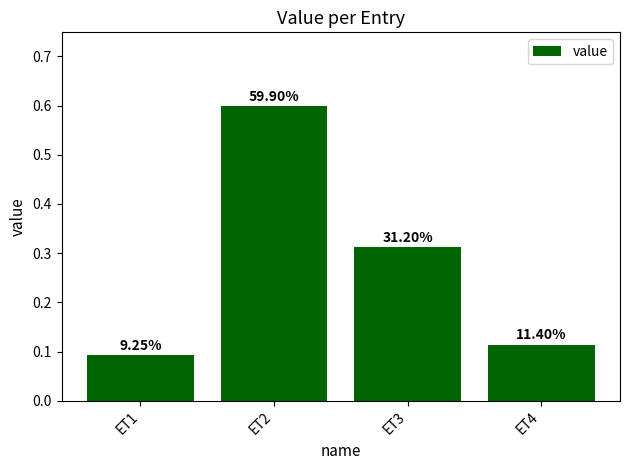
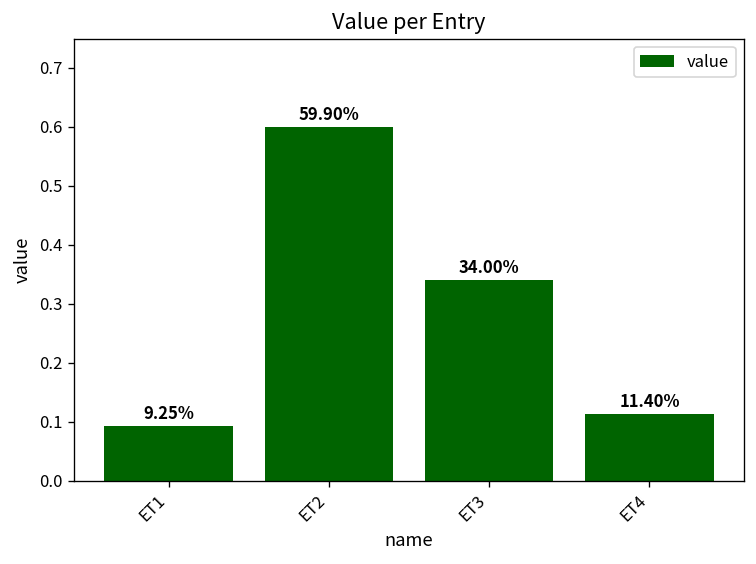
  {
    "ET1": "9.25%",
    "ET2": "59.90%",
-   "ET3": "31.20%",
+   "ET3": "34.00%",
    "ET4": "11.40%"
  }
